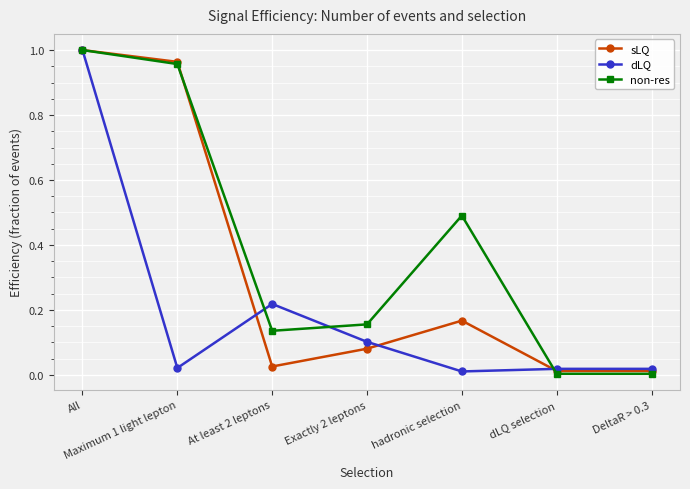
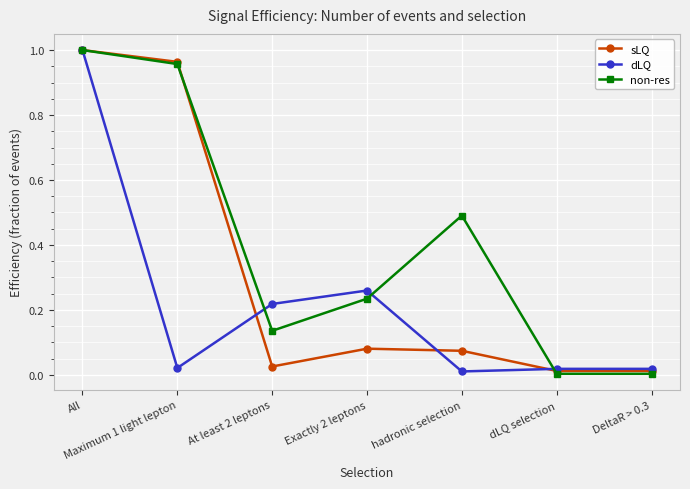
  {
    "sLQ": {
      "At least 2 leptons": 0.03,
      "Exactly 2 leptons": 0.08,
-     "hadronic selection": 0.17
+     "hadronic selection": 0.07
    },
    "dLQ": {
      "Maximum 1 light lepton": 0.02,
      "At least 2 leptons": 0.22,
-     "Exactly 2 leptons": 0.10,
+     "Exactly 2 leptons": 0.26,
      "hadronic selection": 0.01
    },
    "non-res": {
      "At least 2 leptons": 0.14,
-     "Exactly 2 leptons": 0.16,
+     "Exactly 2 leptons": 0.23,
      "hadronic selection": 0.49,
      "dLQ selection": 0.00,
      "DeltaR > 0.3": 0.00
    }
  }
